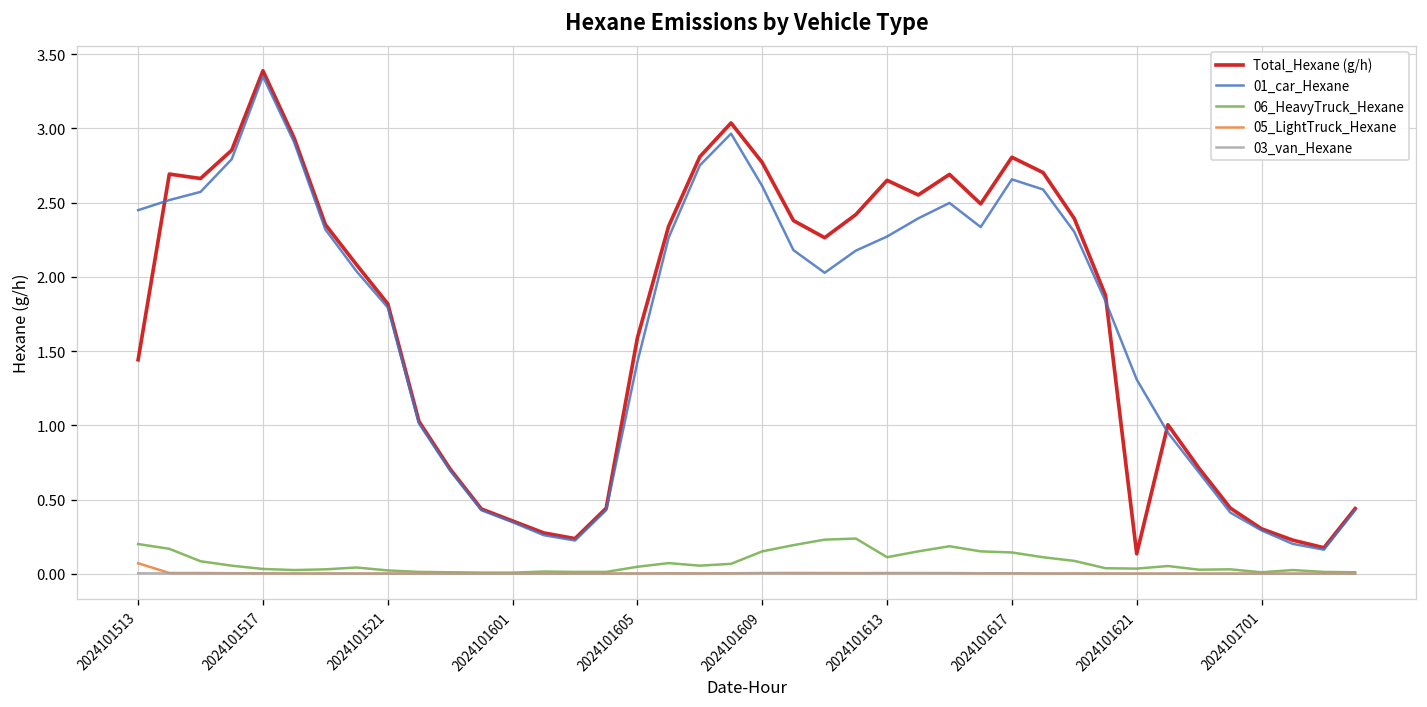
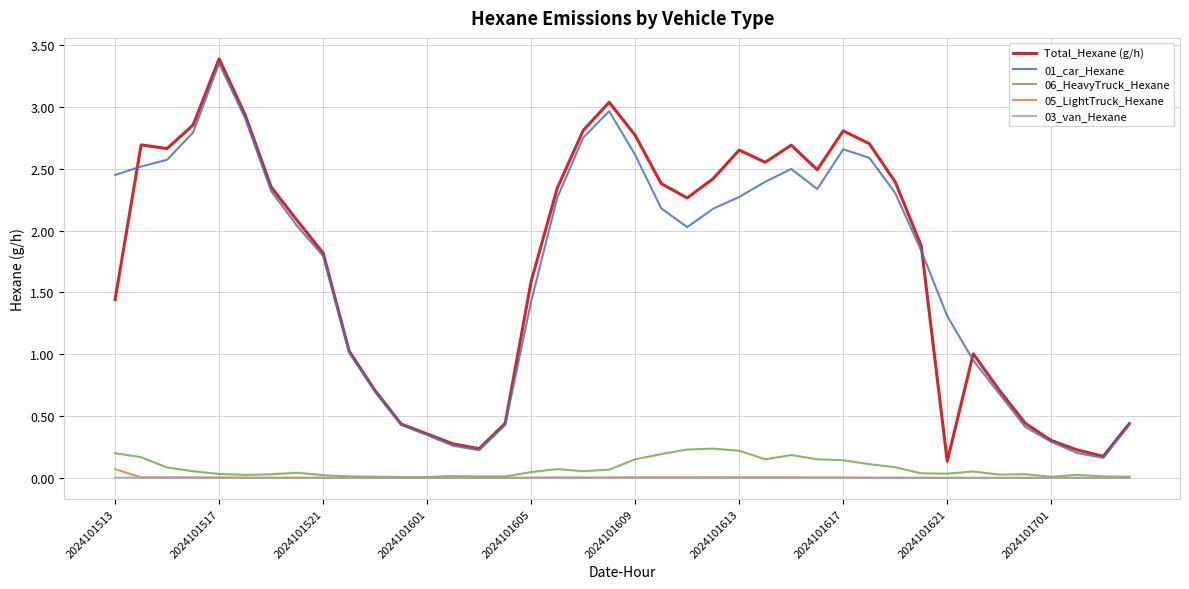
  {
    "Total_Hexane (g/h)": {
      "2024101513": 1.44,
      "2024101517": 3.39,
      "2024101521": 1.82,
      "2024101605": 1.59,
      "2024101609": 2.77,
      "2024101613": 2.65,
      "2024101617": 2.81,
      "2024101621": 0.13
    },
    "01_car_Hexane": {
      "2024101513": 2.45,
      "2024101517": 3.35,
      "2024101521": 1.79,
      "2024101605": 1.43,
      "2024101609": 2.61,
      "2024101613": 2.27,
      "2024101617": 2.66,
      "2024101621": 1.31
    },
    "06_HeavyTruck_Hexane": {
      "2024101513": 0.20,
      "2024101517": 0.03,
      "2024101521": 0.02,
      "2024101605": 0.05,
      "2024101609": 0.15,
-     "2024101613": 0.11,
+     "2024101613": 0.22,
      "2024101617": 0.14,
      "2024101621": 0.03
    },
    "05_LightTruck_Hexane": {
      "2024101513": 0.07
    },
    "03_van_Hexane": {
      "2024101513": 0.00
    }
  }
